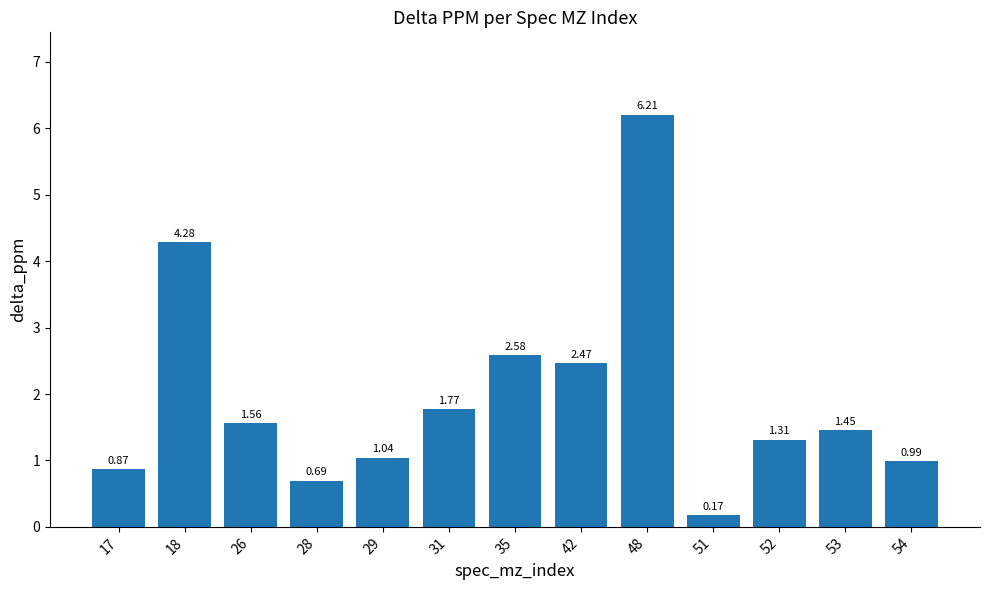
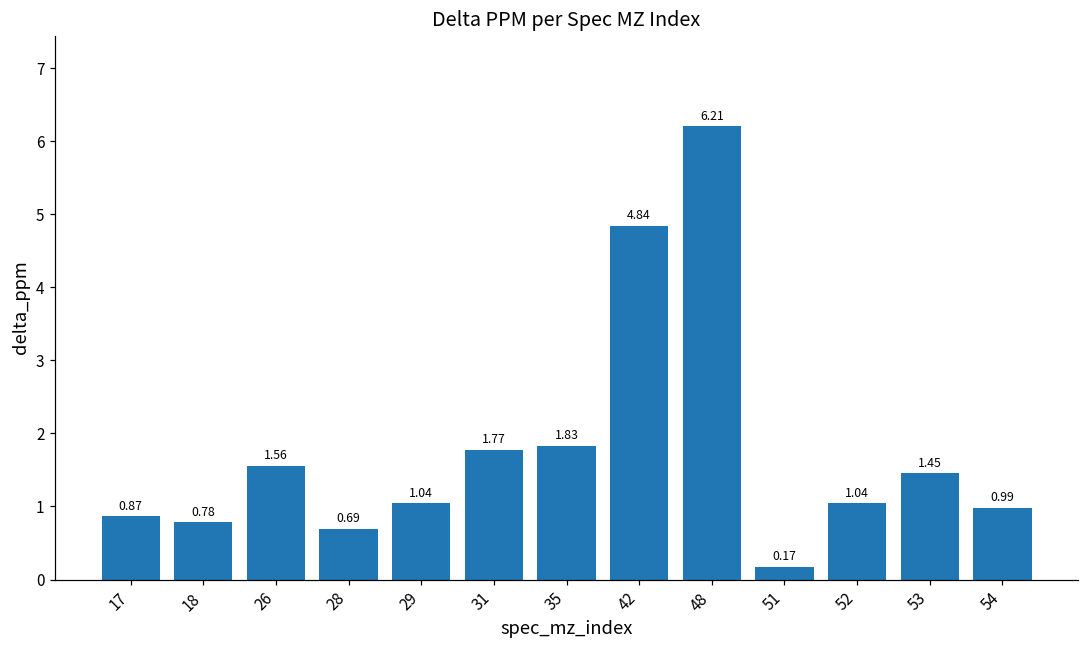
  {
    "17": 0.87,
-   "18": 4.28,
+   "18": 0.78,
    "26": 1.56,
    "28": 0.69,
    "29": 1.04,
    "31": 1.77,
-   "35": 2.58,
-   "42": 2.47,
+   "35": 1.83,
+   "42": 4.84,
    "48": 6.21,
    "51": 0.17,
-   "52": 1.31,
+   "52": 1.04,
    "53": 1.45,
    "54": 0.99
  }
